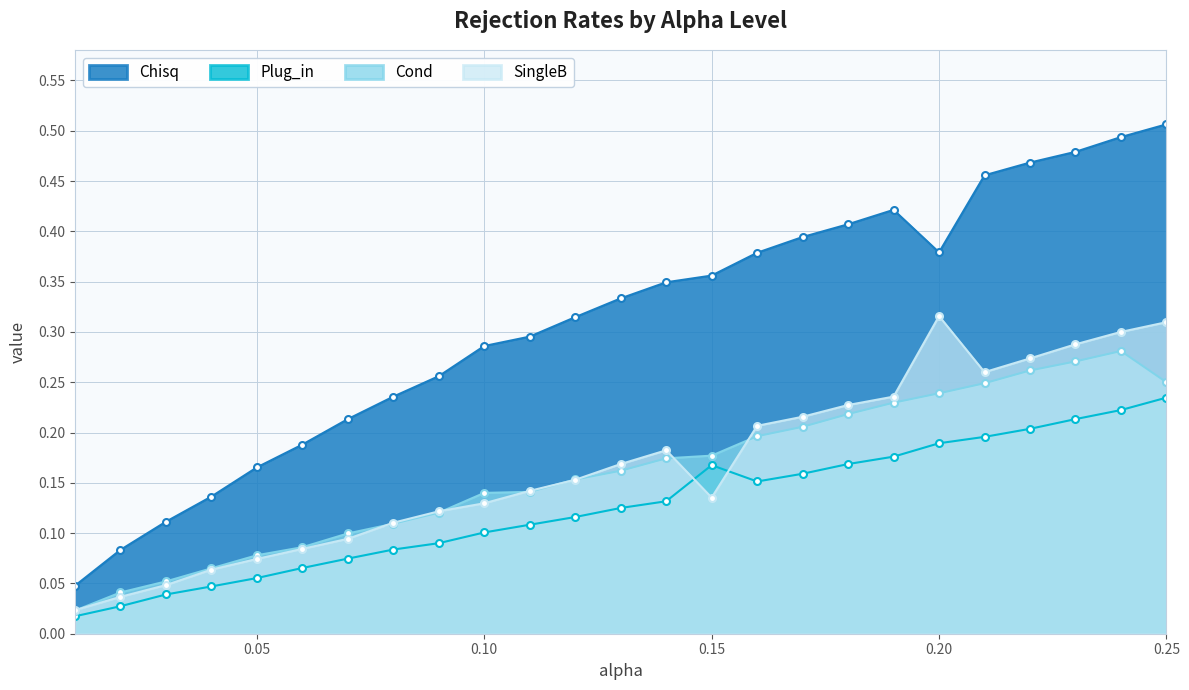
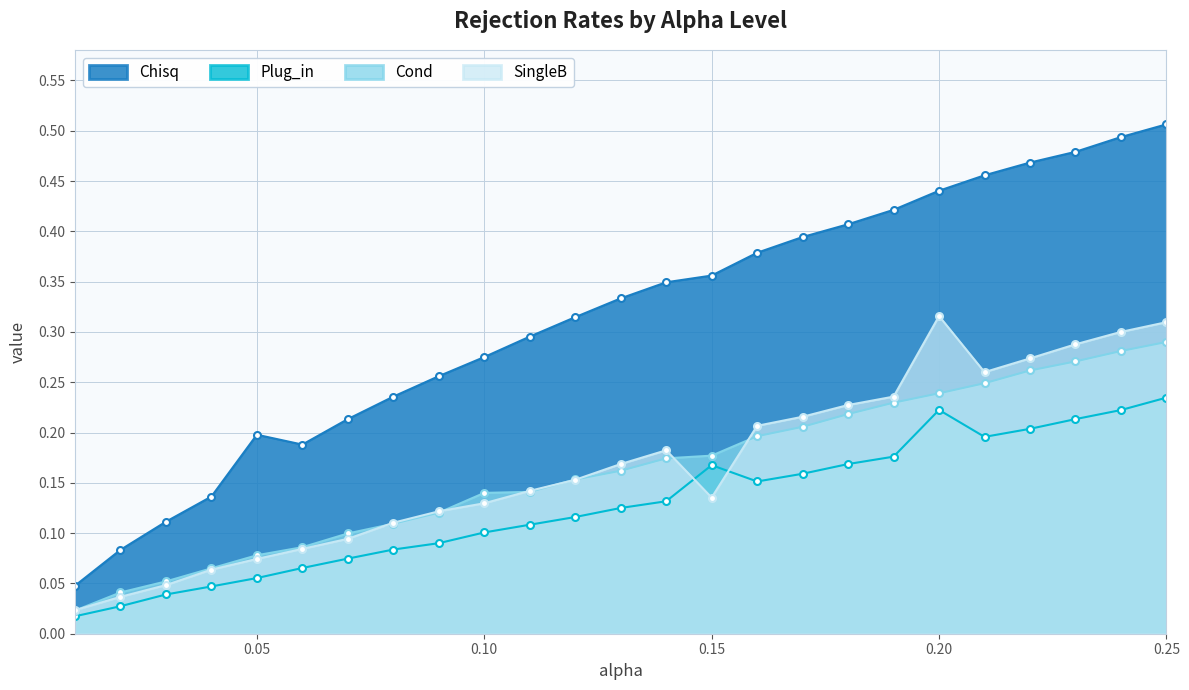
  {
    "Chisq": {
-     "0.05": 0.165,
-     "0.10": 0.286,
+     "0.05": 0.198,
+     "0.10": 0.275,
      "0.15": 0.356,
-     "0.20": 0.379,
+     "0.20": 0.440,
      "0.25": 0.506
    },
    "Plug_in": {
      "0.05": 0.055,
      "0.10": 0.101,
      "0.15": 0.168,
-     "0.20": 0.189,
+     "0.20": 0.222,
      "0.25": 0.235
    },
    "Cond": {
      "0.05": 0.08,
      "0.10": 0.14,
      "0.15": 0.177,
      "0.20": 0.24,
-     "0.25": 0.25
+     "0.25": 0.29
    },
    "SingleB": {
      "0.05": 0.074,
      "0.10": 0.130,
      "0.15": 0.135,
      "0.20": 0.316,
      "0.25": 0.310
    }
  }
